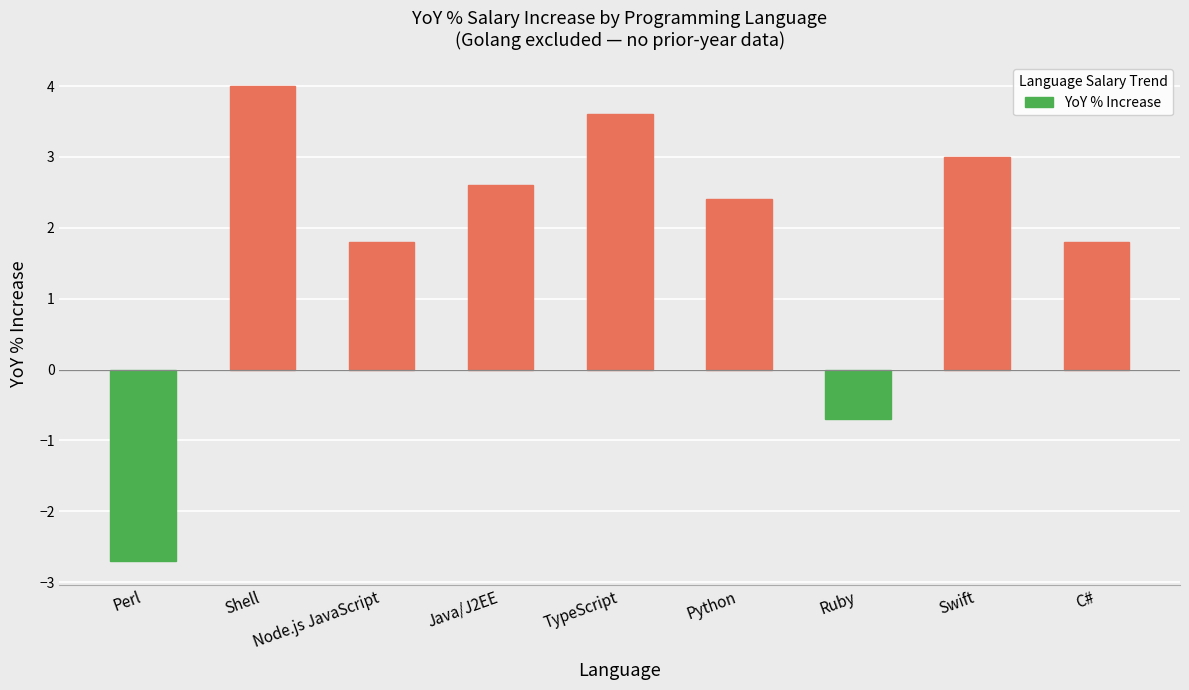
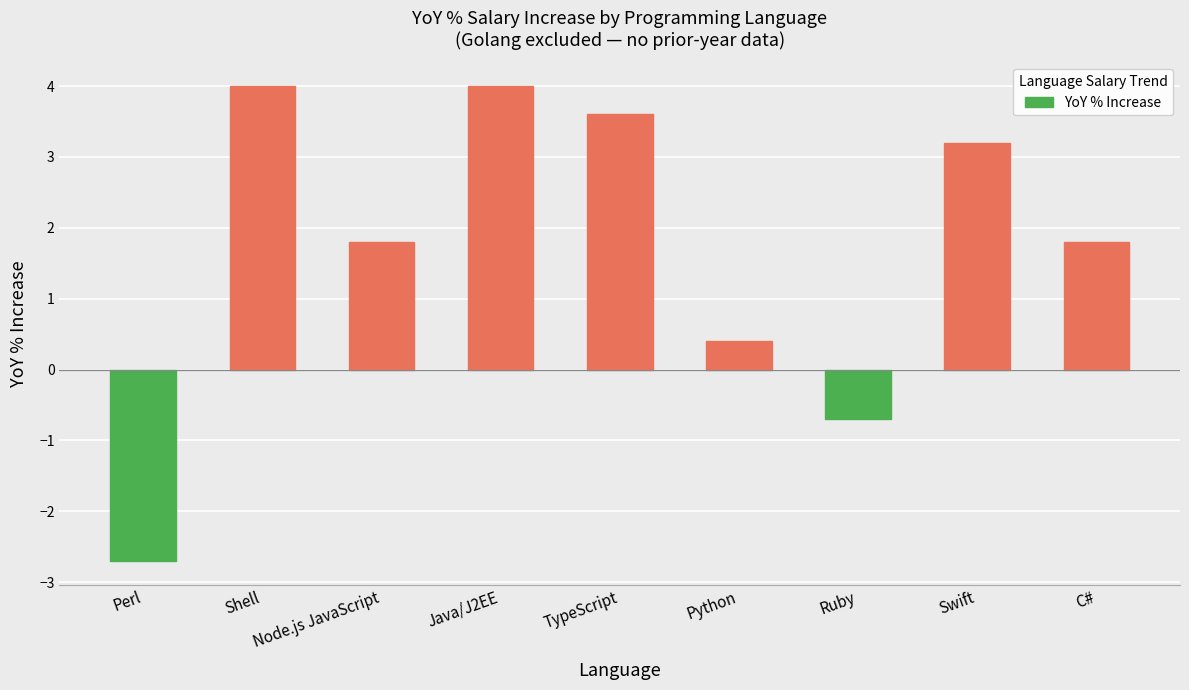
  {
    "Perl": -2.7,
    "Shell": 4.0,
    "Node.js JavaScript": 1.8,
-   "Java/J2EE": 2.6,
+   "Java/J2EE": 4.0,
    "TypeScript": 3.6,
-   "Python": 2.4,
+   "Python": 0.4,
    "Ruby": -0.7,
-   "Swift": 3.0,
+   "Swift": 3.2,
    "C#": 1.8
  }
